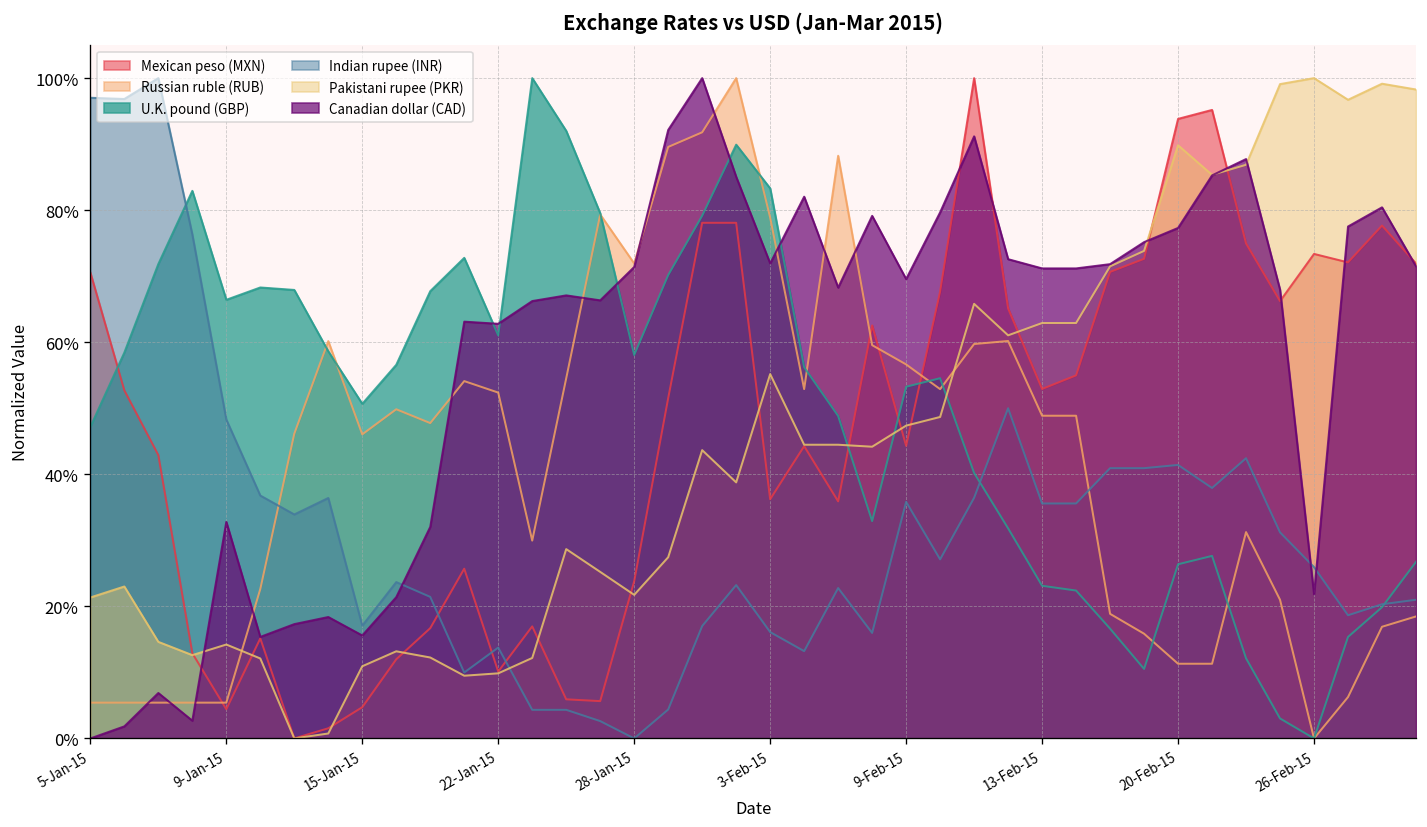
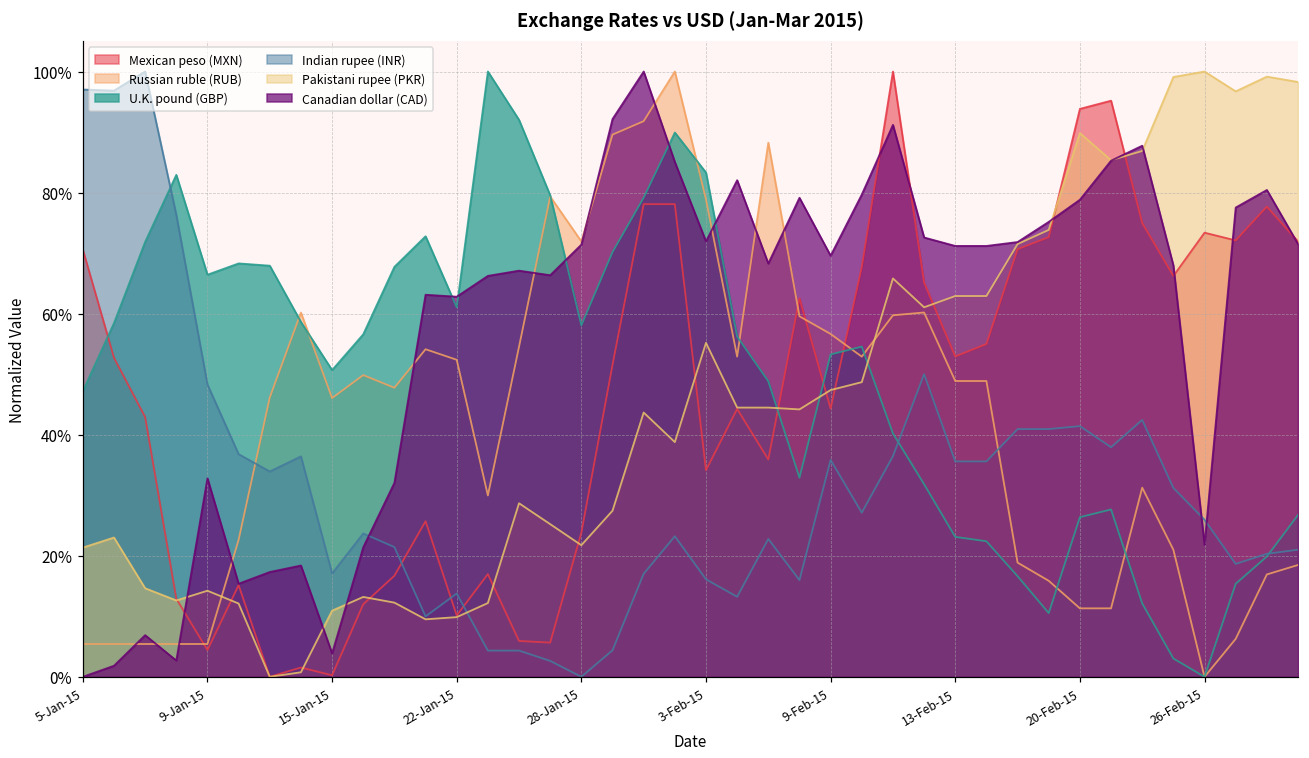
  {
    "Mexican peso (MXN)": {
      "5-Jan-15": "71%",
      "9-Jan-15": "4%",
-     "15-Jan-15": "5%",
+     "15-Jan-15": "0%",
      "28-Jan-15": "24%",
-     "3-Feb-15": "36%",
+     "3-Feb-15": "34%",
      "9-Feb-15": "44%",
      "13-Feb-15": "53%",
      "20-Feb-15": "94%",
      "26-Feb-15": "73%"
    },
    "Canadian dollar (CAD)": {
      "5-Jan-15": "0%",
      "9-Jan-15": "33%",
-     "15-Jan-15": "16%",
+     "15-Jan-15": "4%",
      "22-Jan-15": "63%",
      "28-Jan-15": "71%",
      "3-Feb-15": "72%",
      "9-Feb-15": "70%",
      "13-Feb-15": "71%",
-     "20-Feb-15": "77%",
+     "20-Feb-15": "79%",
      "26-Feb-15": "22%"
    }
  }
